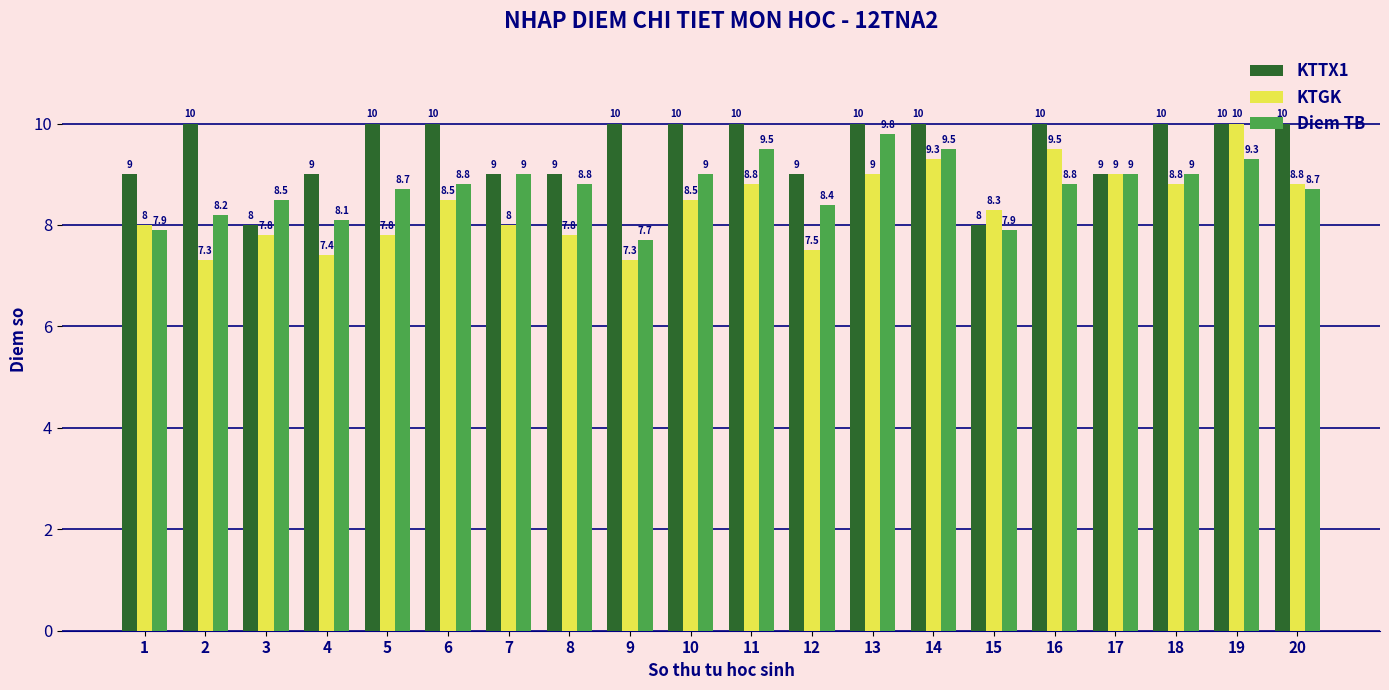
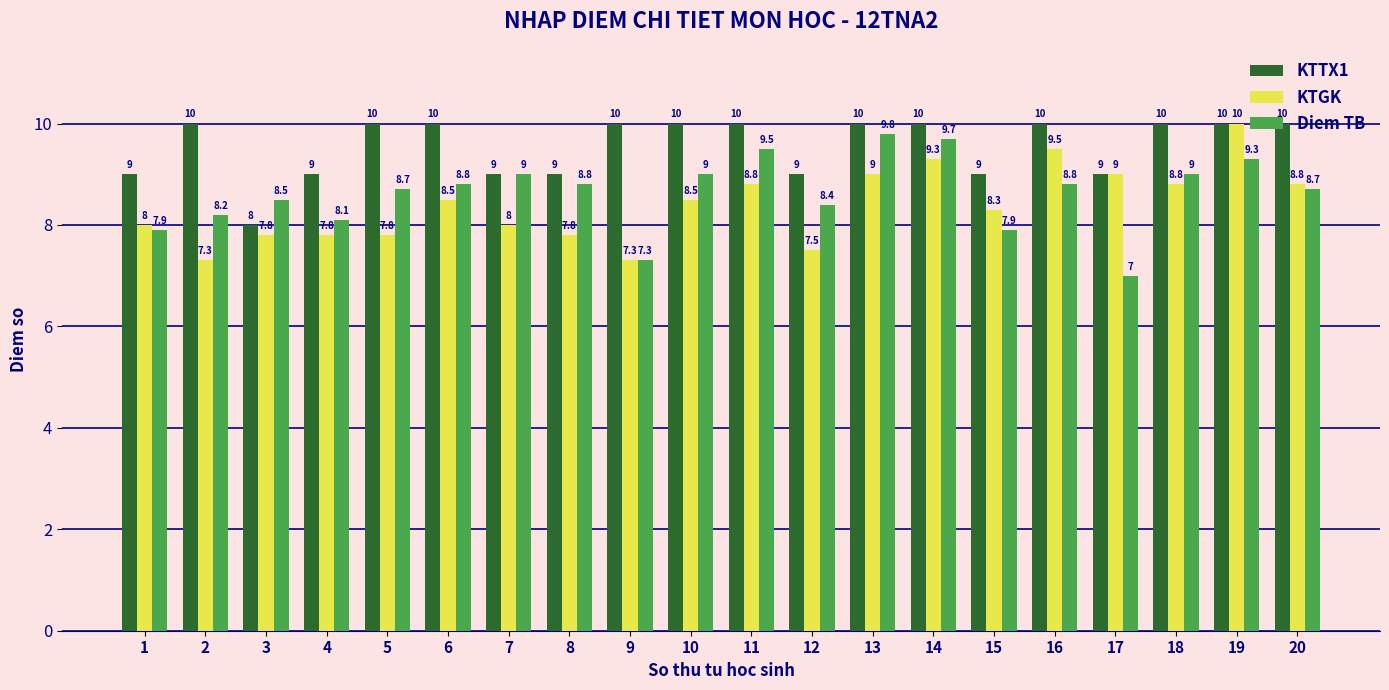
  {
    "KTTX1": {
      "1": 9,
      "2": 10,
      "3": 8,
      "4": 9,
      "5": 10,
      "6": 10,
      "7": 9,
      "8": 9,
      "9": 10,
      "10": 10,
      "11": 10,
      "12": 9,
      "13": 10,
      "14": 10,
-     "15": 8,
+     "15": 9,
      "16": 10,
      "17": 9,
      "18": 10,
      "19": 10,
      "20": 10
    },
    "KTGK": {
      "1": 8,
      "2": 7.3,
      "3": 7.8,
-     "4": 7.4,
+     "4": 7.8,
      "5": 7.8,
      "6": 8.5,
      "7": 8,
      "8": 7.8,
      "9": 7.3,
      "10": 8.5,
      "11": 8.8,
      "12": 7.5,
      "13": 9,
      "14": 9.3,
      "15": 8.3,
      "16": 9.5,
      "17": 9,
      "18": 8.8,
      "19": 10,
      "20": 8.8
    },
    "Diem TB": {
      "1": 7.9,
      "2": 8.2,
      "3": 8.5,
      "4": 8.1,
      "5": 8.7,
      "6": 8.8,
      "7": 9,
      "8": 8.8,
-     "9": 7.7,
+     "9": 7.3,
      "10": 9,
      "11": 9.5,
      "12": 8.4,
      "13": 9.8,
-     "14": 9.5,
+     "14": 9.7,
      "15": 7.9,
      "16": 8.8,
-     "17": 9,
+     "17": 7,
      "18": 9,
      "19": 9.3,
      "20": 8.7
    }
  }
